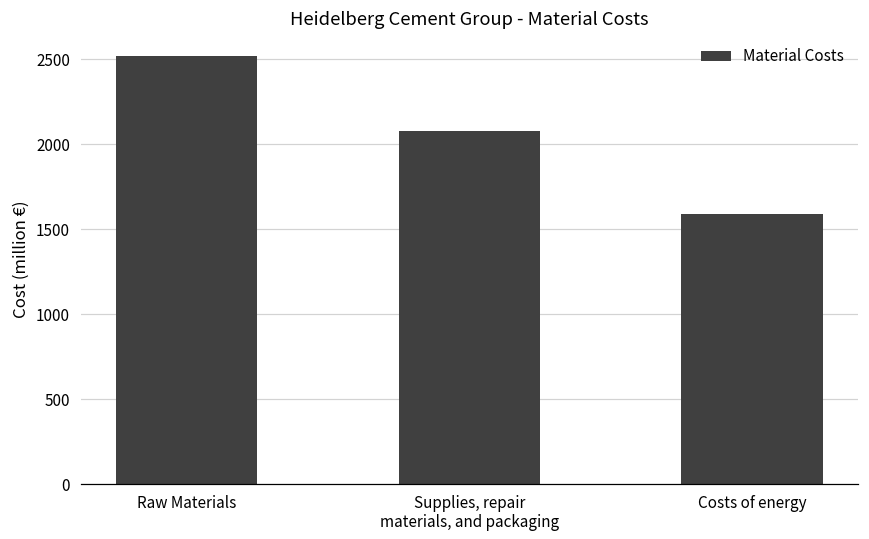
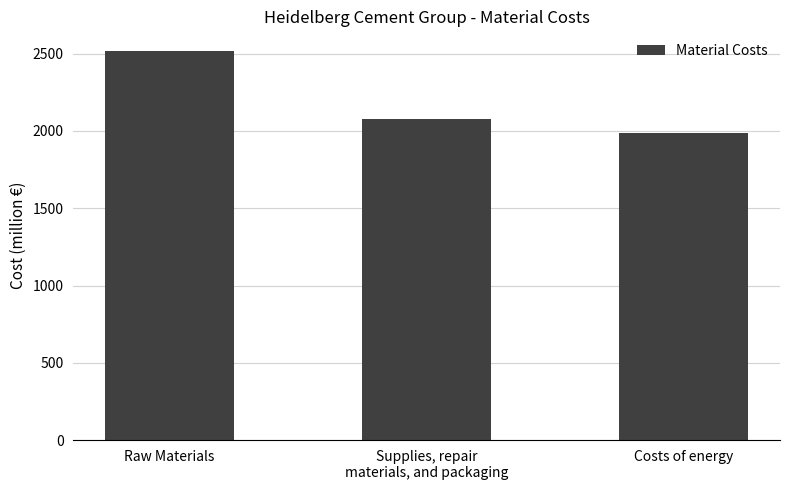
  {
    "Raw Materials": 2520,
    "Supplies, repair materials, and packaging": 2080,
-   "Costs of energy": 1590
+   "Costs of energy": 1990
  }
